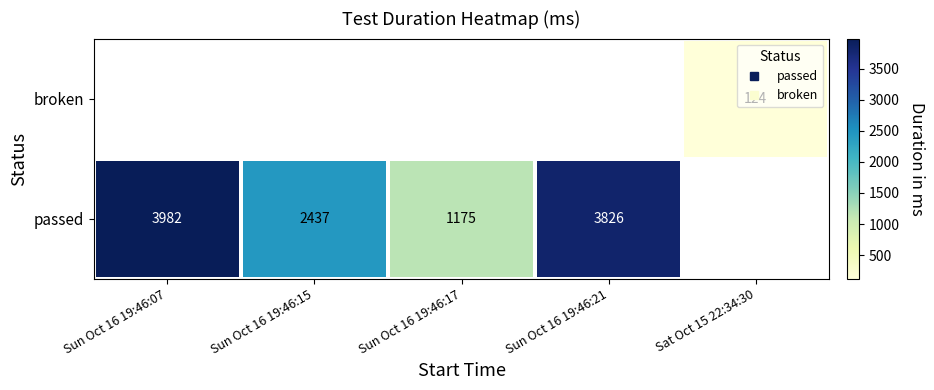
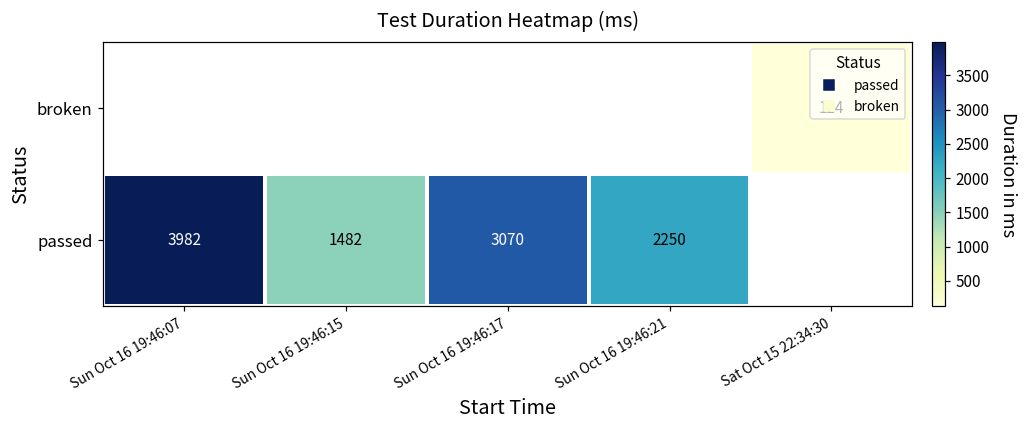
  {
    "passed": {
      "Sun Oct 16 19:46:07": 3982,
-     "Sun Oct 16 19:46:15": 2437,
-     "Sun Oct 16 19:46:17": 1175,
-     "Sun Oct 16 19:46:21": 3826
+     "Sun Oct 16 19:46:15": 1482,
+     "Sun Oct 16 19:46:17": 3070,
+     "Sun Oct 16 19:46:21": 2250
    }
  }
